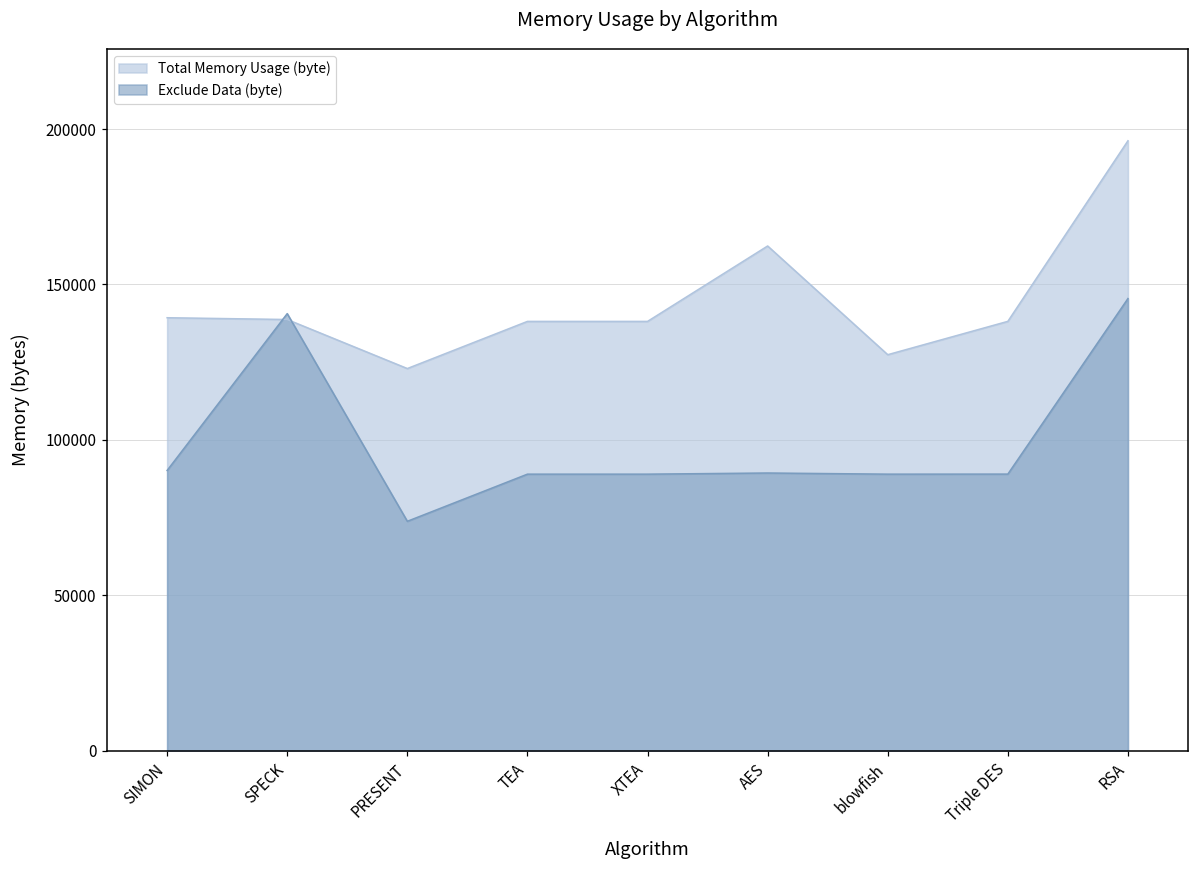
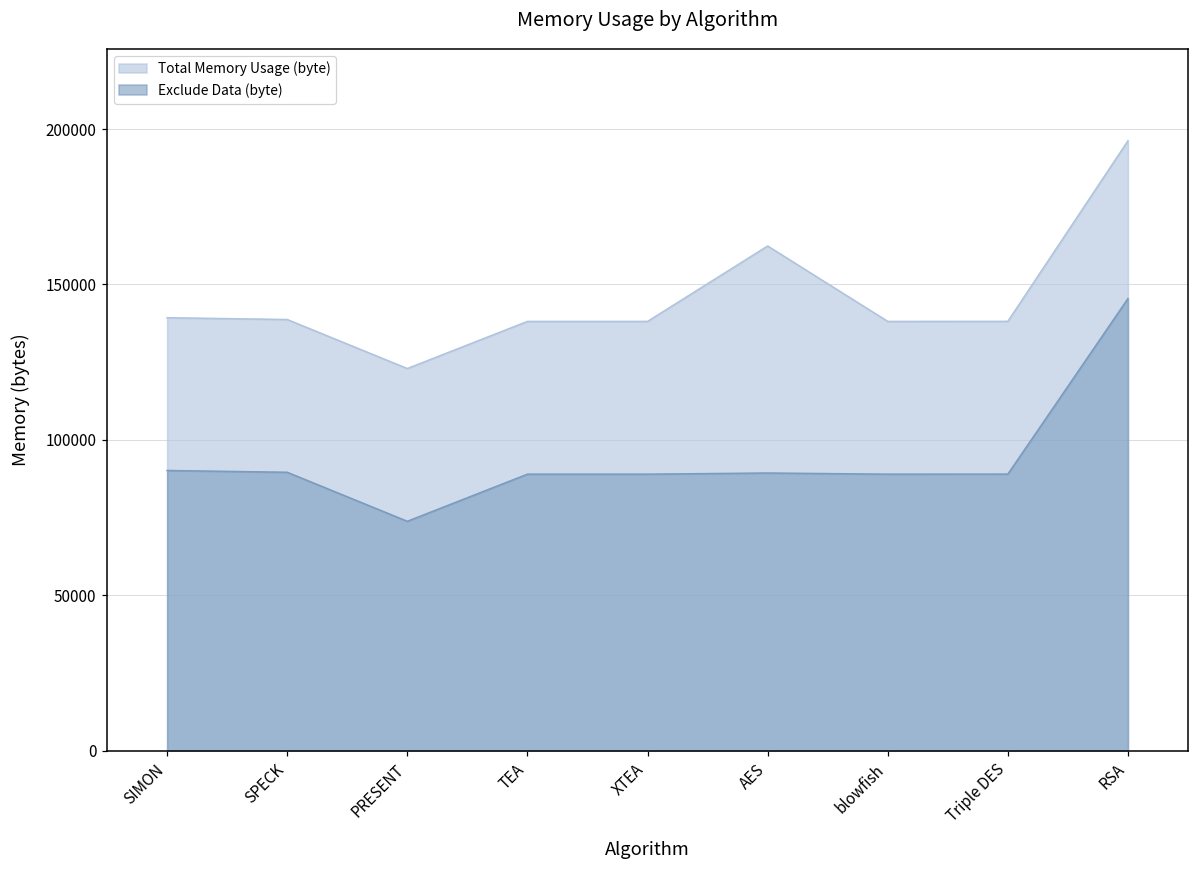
  {
    "Total Memory Usage (byte)": {
      "SIMON": 139000,
      "SPECK": 139000,
      "PRESENT": 123000,
      "TEA": 138000,
      "XTEA": 138000,
      "AES": 162000,
-     "blowfish": 127000,
+     "blowfish": 138000,
      "Triple DES": 138000,
      "RSA": 196000
    },
    "Exclude Data (byte)": {
      "SIMON": 90000,
-     "SPECK": 141000,
+     "SPECK": 90000,
      "PRESENT": 74000,
      "TEA": 89000,
      "XTEA": 89000,
      "AES": 89000,
      "blowfish": 89000,
      "Triple DES": 89000,
      "RSA": 145000
    }
  }
